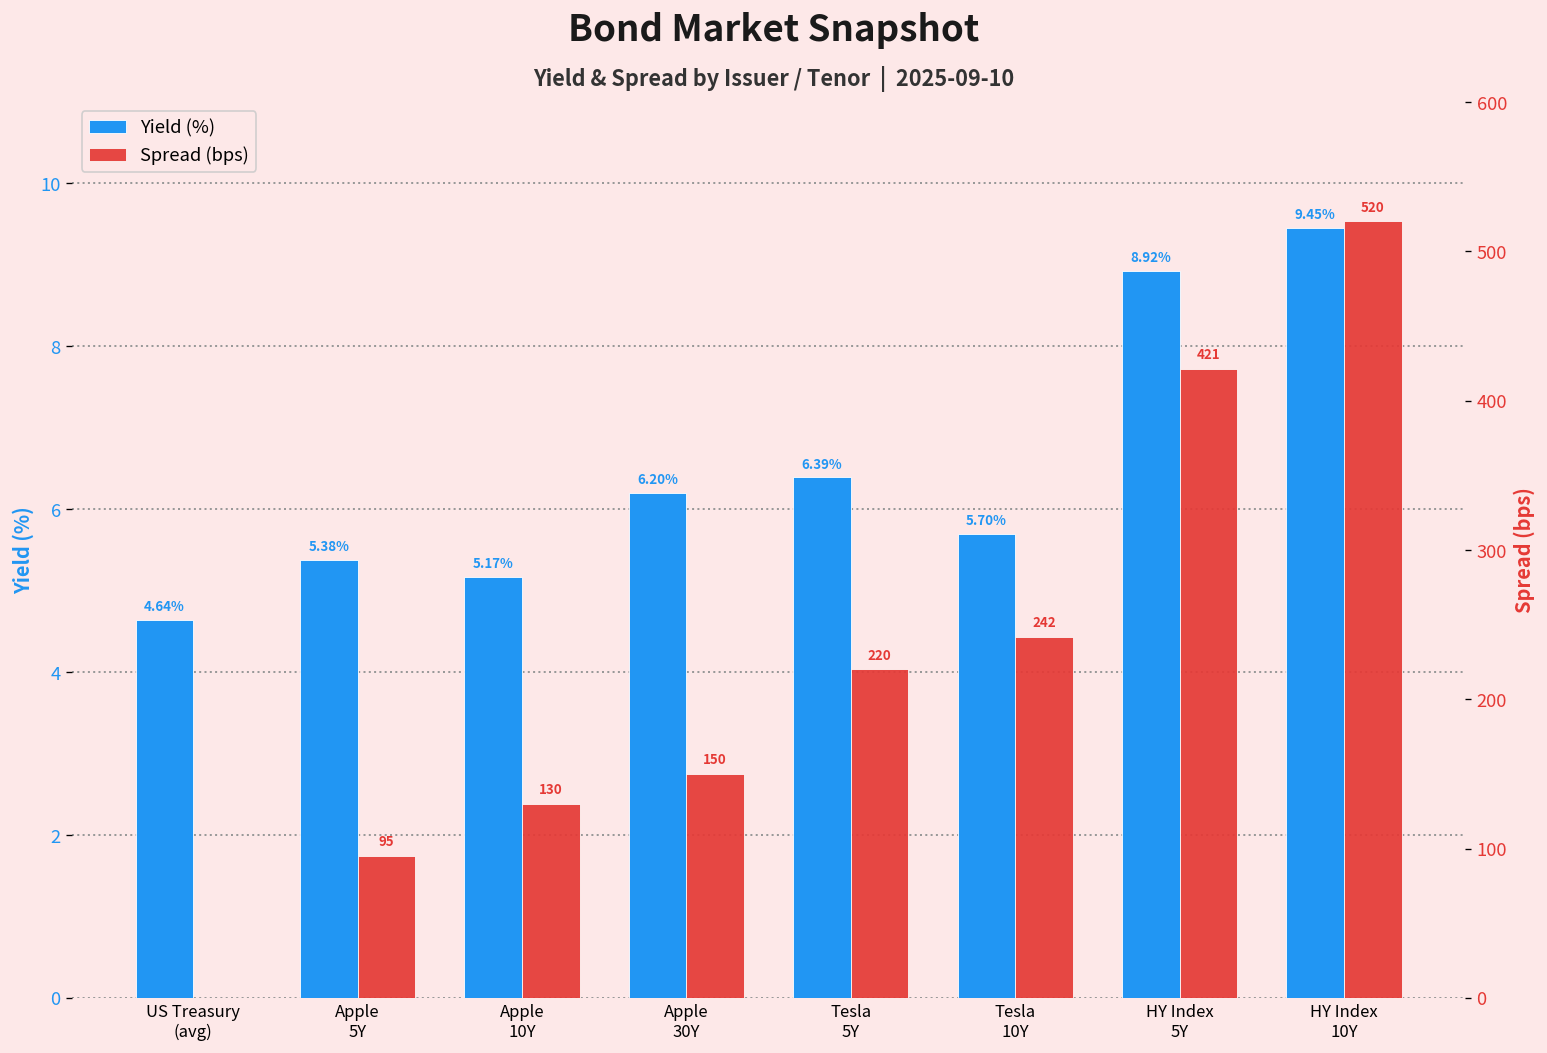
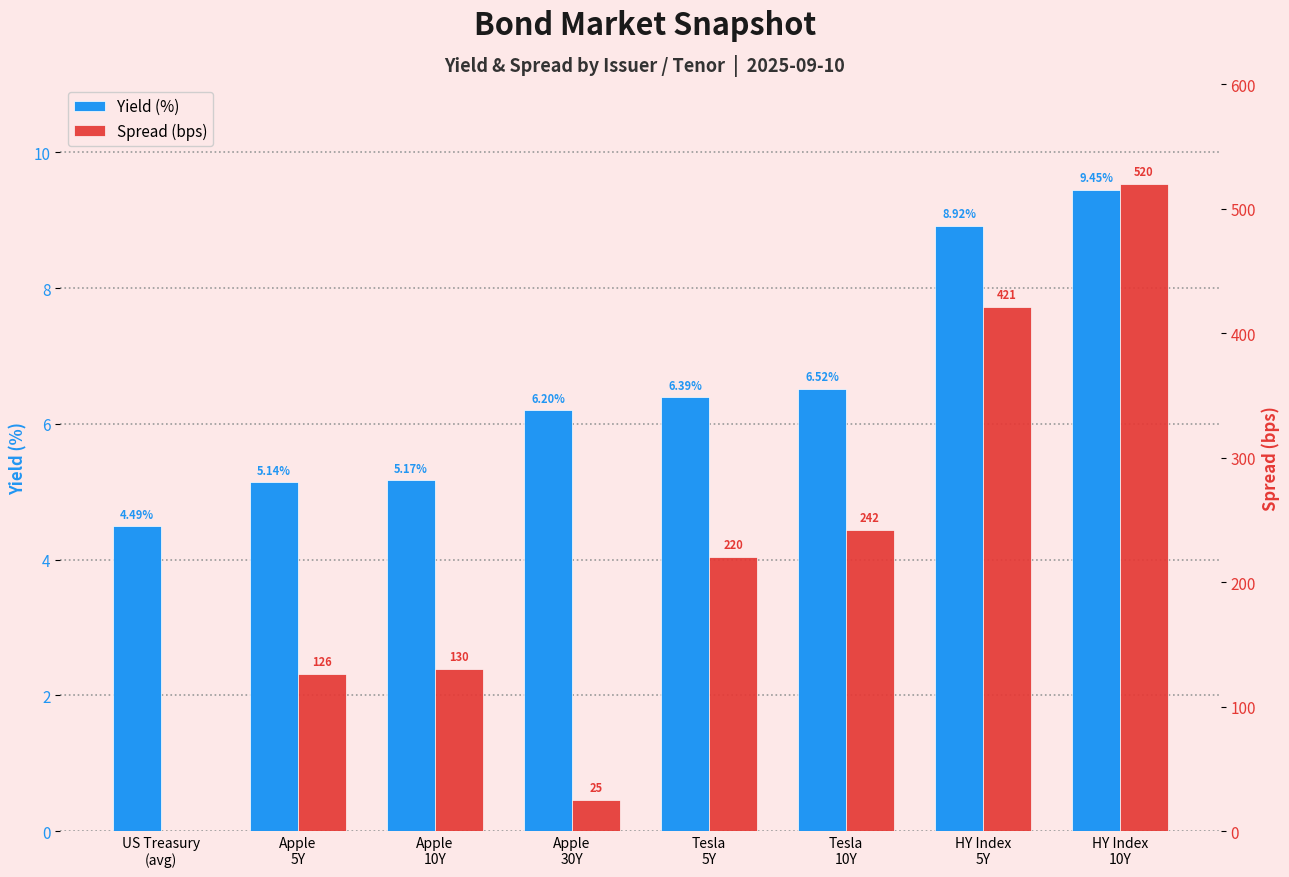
  {
    "Yield (%)": {
-     "US Treasury (avg)": "4.64%",
-     "Apple 5Y": "5.38%",
+     "US Treasury (avg)": "4.49%",
+     "Apple 5Y": "5.14%",
      "Apple 10Y": "5.17%",
      "Apple 30Y": "6.20%",
      "Tesla 5Y": "6.39%",
-     "Tesla 10Y": "5.70%",
+     "Tesla 10Y": "6.52%",
      "HY Index 5Y": "8.92%",
      "HY Index 10Y": "9.45%"
    },
    "Spread (bps)": {
-     "Apple 5Y": "95",
+     "Apple 5Y": "126",
      "Apple 10Y": "130",
-     "Apple 30Y": "150",
+     "Apple 30Y": "25",
      "Tesla 5Y": "220",
      "Tesla 10Y": "242",
      "HY Index 5Y": "421",
      "HY Index 10Y": "520"
    }
  }
